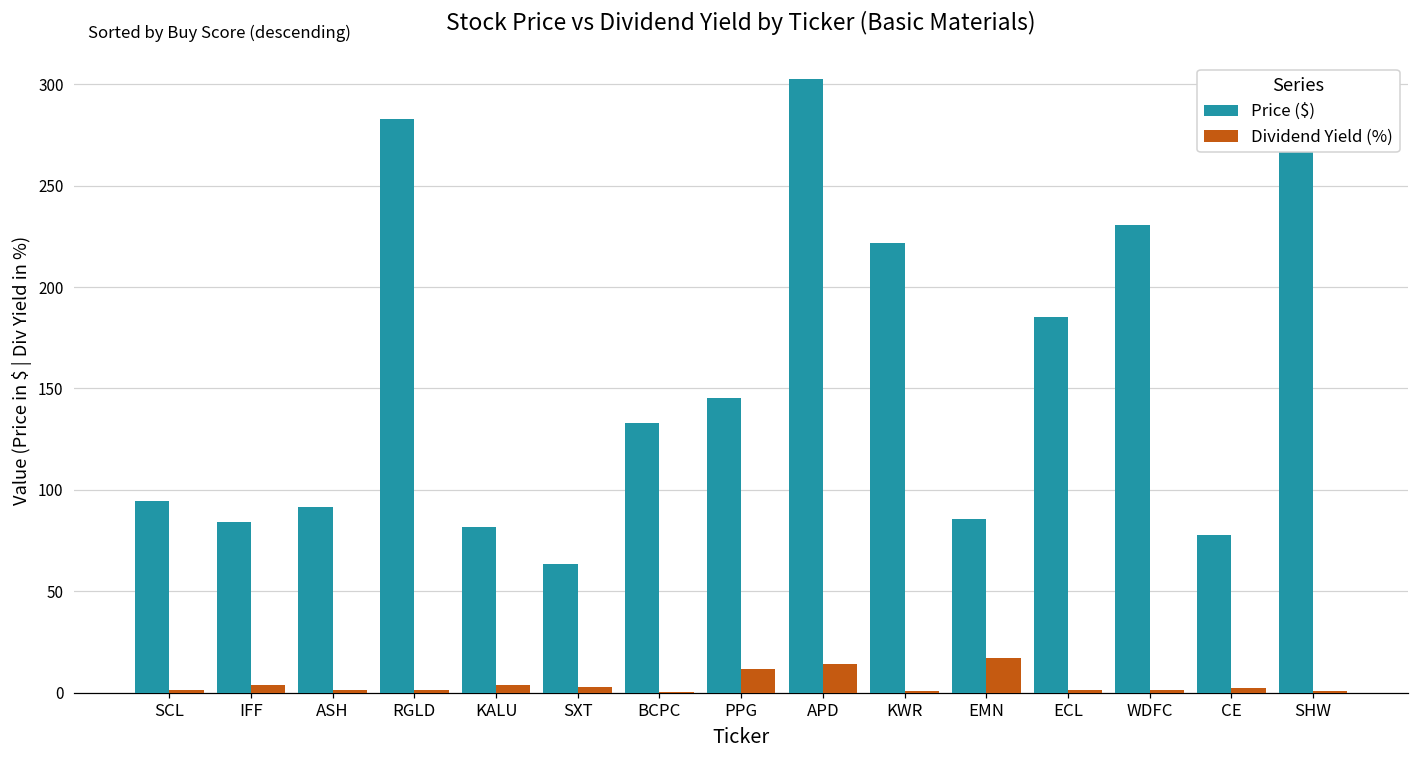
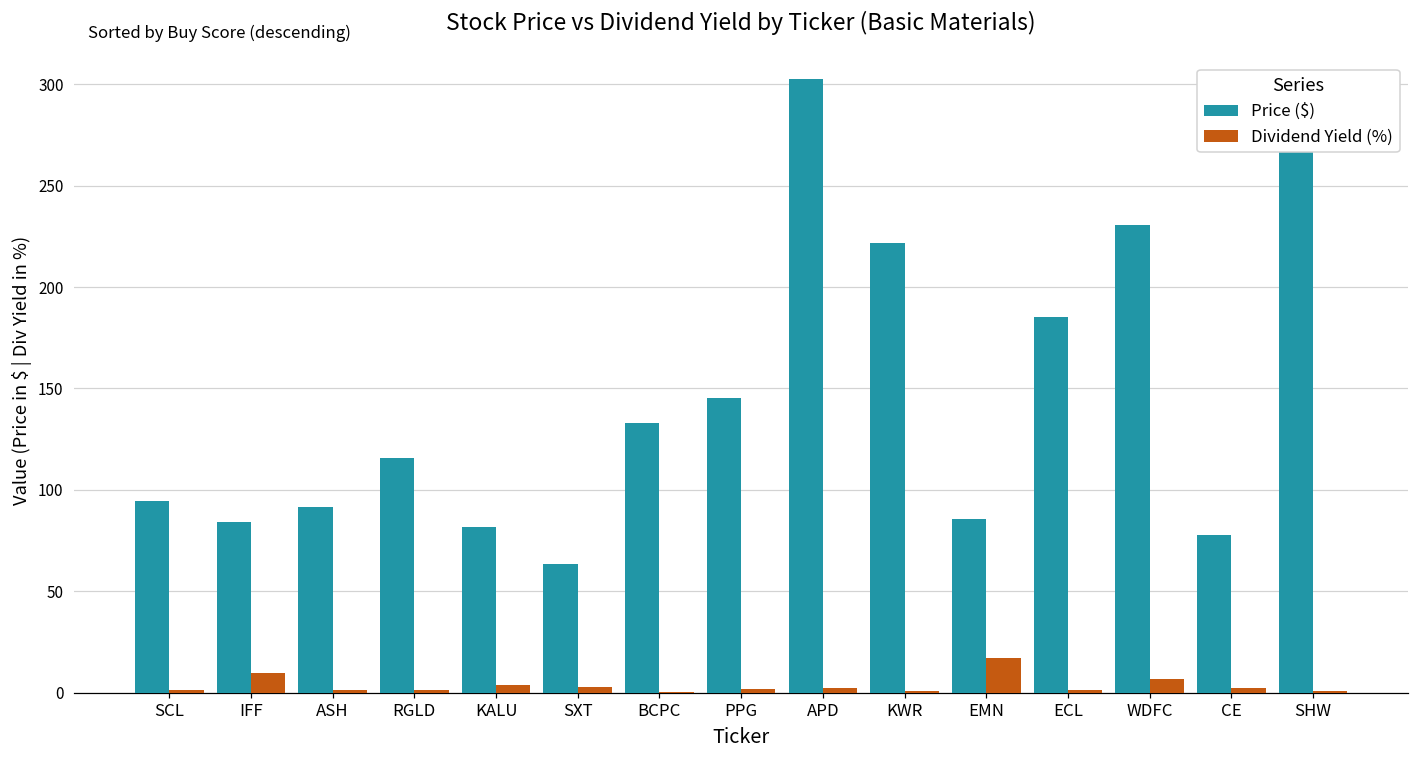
  {
    "Price ($)": {
      "SCL": 95,
      "IFF": 84,
      "ASH": 91,
-     "RGLD": 283,
+     "RGLD": 116,
      "KALU": 82,
      "SXT": 64,
      "BCPC": 133,
      "PPG": 146,
      "APD": 302,
      "KWR": 222,
      "EMN": 86,
      "ECL": 185,
      "WDFC": 231,
      "CE": 78
    },
    "Dividend Yield (%)": {
      "SCL": 2,
-     "IFF": 4,
+     "IFF": 9,
      "ASH": 2,
      "KALU": 4,
      "SXT": 3,
-     "PPG": 12,
-     "APD": 14,
+     "PPG": 2,
+     "APD": 2,
      "EMN": 17,
-     "WDFC": 1,
+     "WDFC": 7,
      "CE": 2
    }
  }
